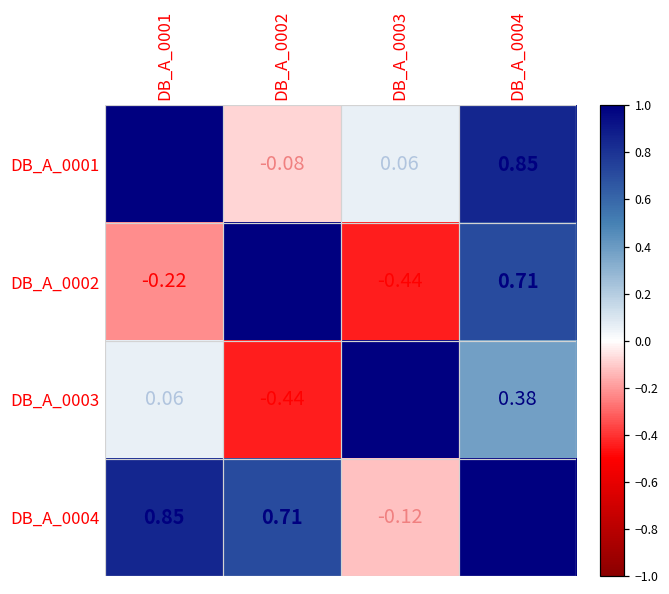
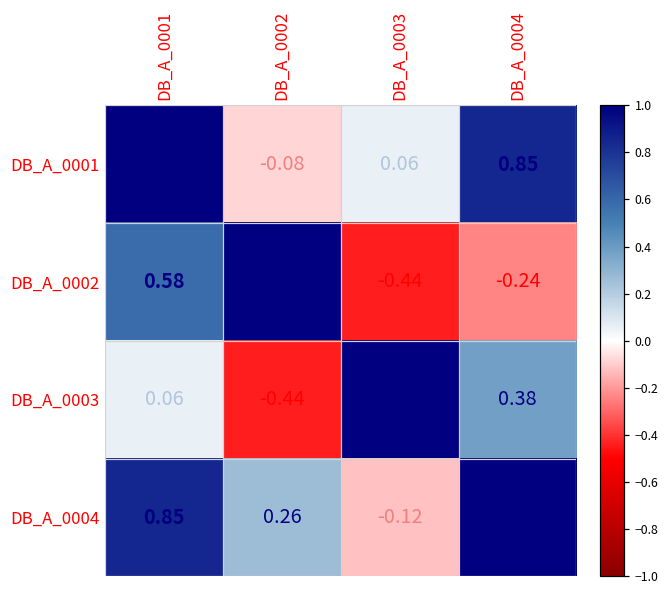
  {
    "DB_A_0001": {
      "DB_A_0002": -0.08,
      "DB_A_0003": 0.06
    },
    "DB_A_0002": {
-     "DB_A_0001": -0.22,
-     "DB_A_0004": 0.71
+     "DB_A_0001": 0.58,
+     "DB_A_0004": -0.24
    },
    "DB_A_0003": {
      "DB_A_0001": 0.06,
      "DB_A_0004": 0.38
    },
    "DB_A_0004": {
-     "DB_A_0002": 0.71,
+     "DB_A_0002": 0.26,
      "DB_A_0003": -0.12
    }
  }
